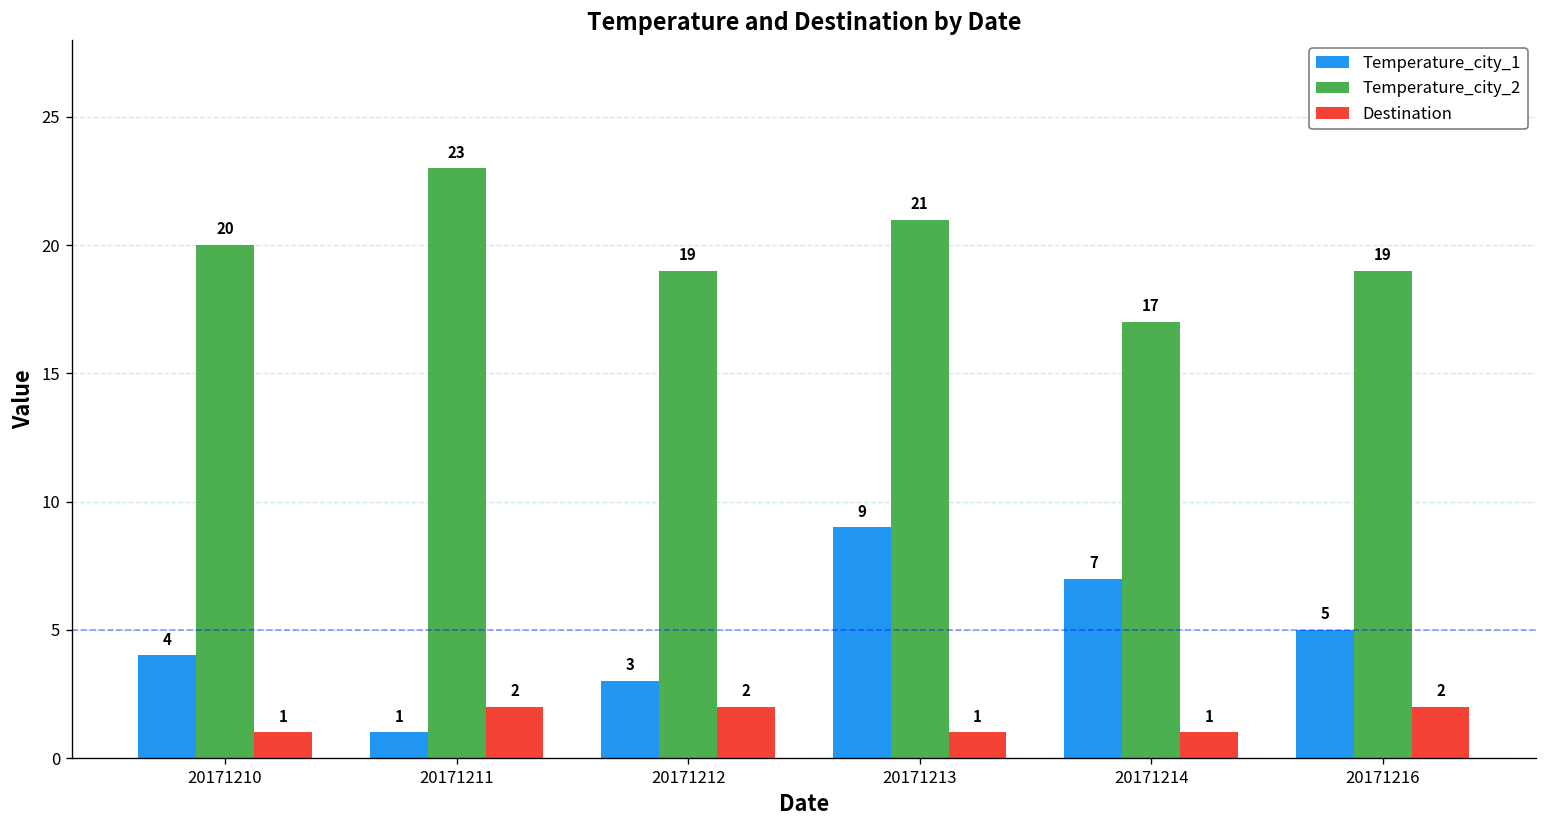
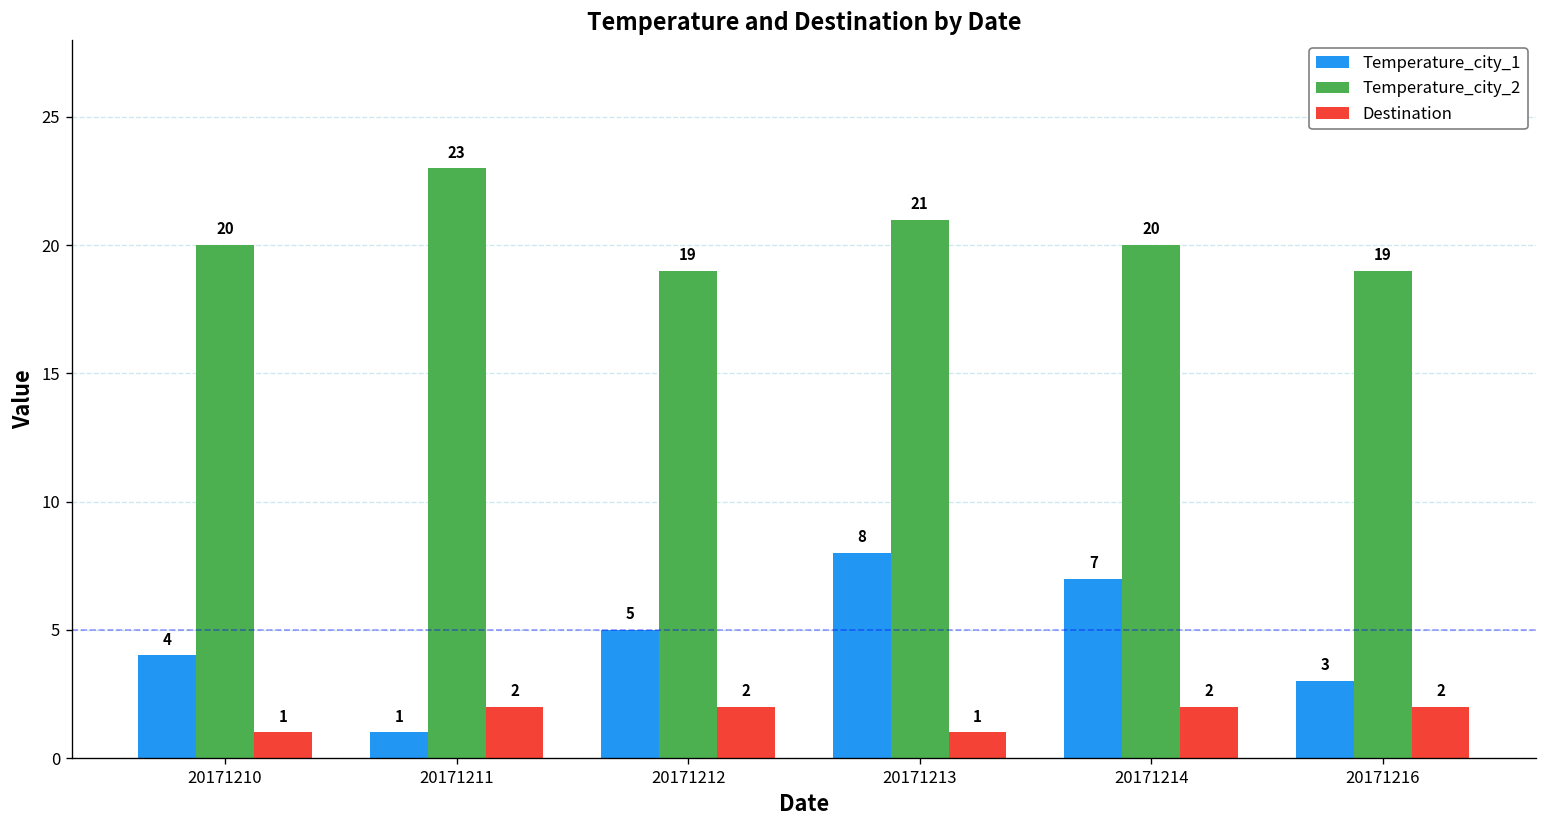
  {
    "Temperature_city_1": {
      "20171210": 4,
      "20171211": 1,
-     "20171212": 3,
-     "20171213": 9,
+     "20171212": 5,
+     "20171213": 8,
      "20171214": 7,
-     "20171216": 5
+     "20171216": 3
    },
    "Temperature_city_2": {
      "20171210": 20,
      "20171211": 23,
      "20171212": 19,
      "20171213": 21,
-     "20171214": 17,
+     "20171214": 20,
      "20171216": 19
    },
    "Destination": {
      "20171210": 1,
      "20171211": 2,
      "20171212": 2,
      "20171213": 1,
-     "20171214": 1,
+     "20171214": 2,
      "20171216": 2
    }
  }
